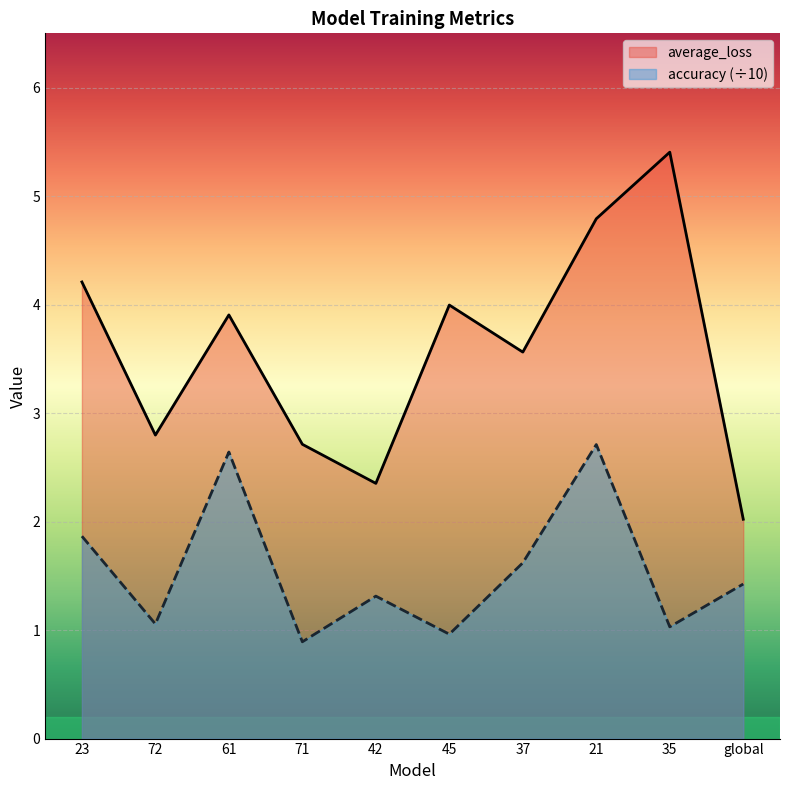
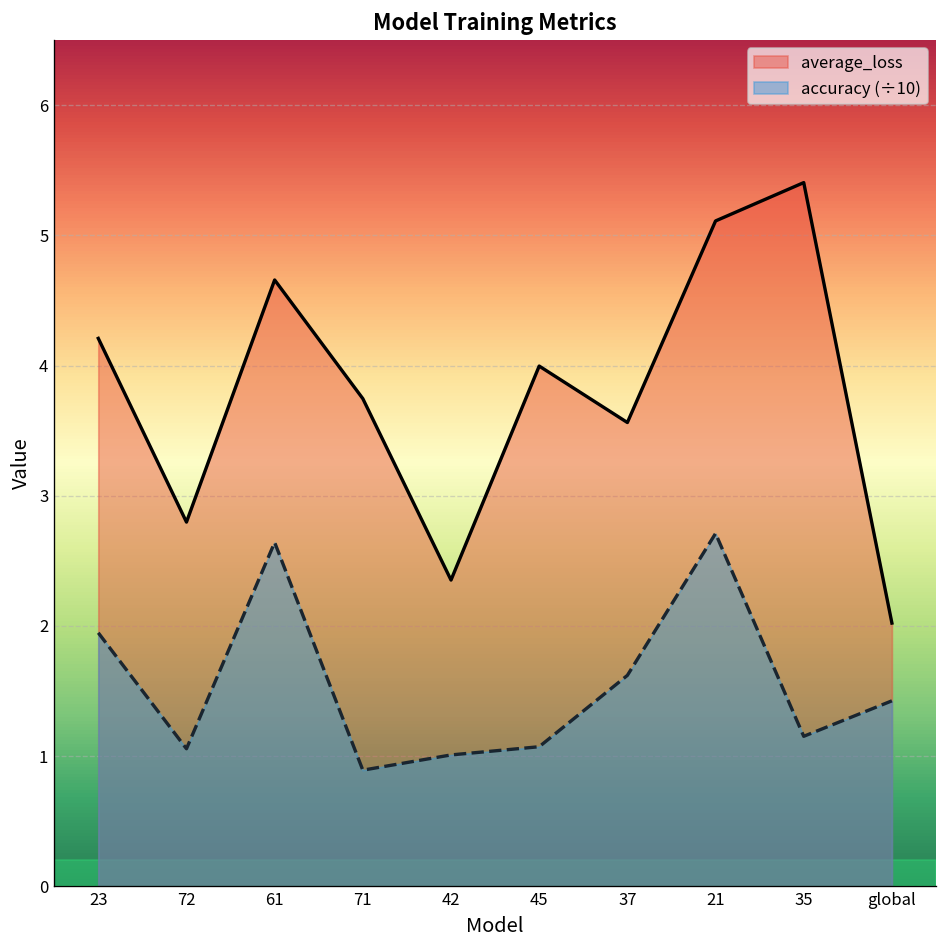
  {
    "average_loss": {
      "23": 4.21,
      "72": 2.80,
-     "61": 3.90,
-     "71": 2.71,
+     "61": 4.66,
+     "71": 3.75,
      "42": 2.35,
      "45": 4.00,
      "37": 3.56,
-     "21": 4.79,
+     "21": 5.11,
      "35": 5.40,
      "global": 2.02
    },
    "accuracy (÷10)": {
-     "23": 1.87,
+     "23": 1.95,
      "72": 1.06,
      "61": 2.64,
      "71": 0.89,
-     "42": 1.31,
-     "45": 0.96,
+     "42": 1.01,
+     "45": 1.07,
      "37": 1.62,
      "21": 2.71,
-     "35": 1.03,
+     "35": 1.15,
      "global": 1.42
    }
  }
